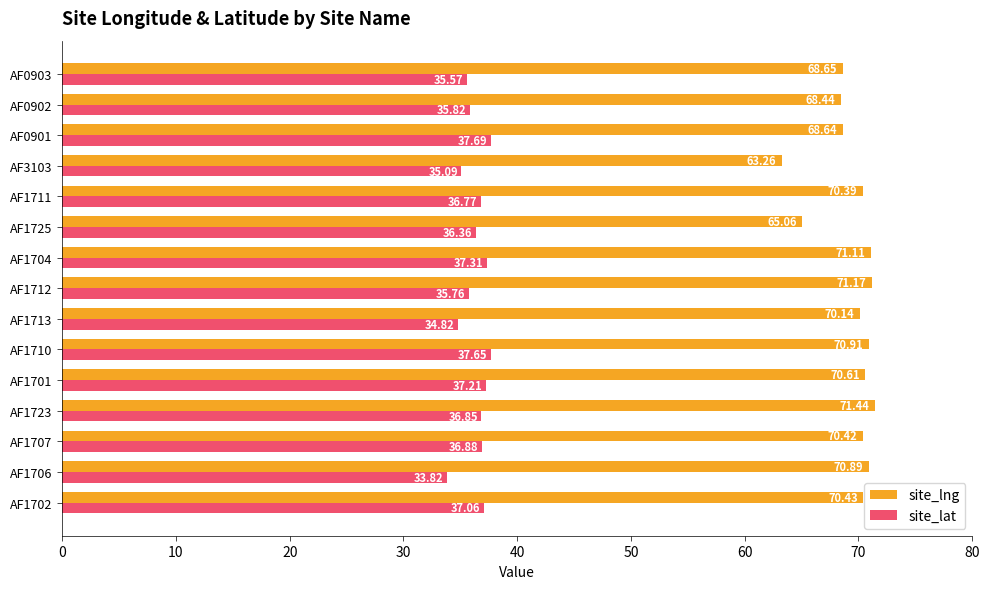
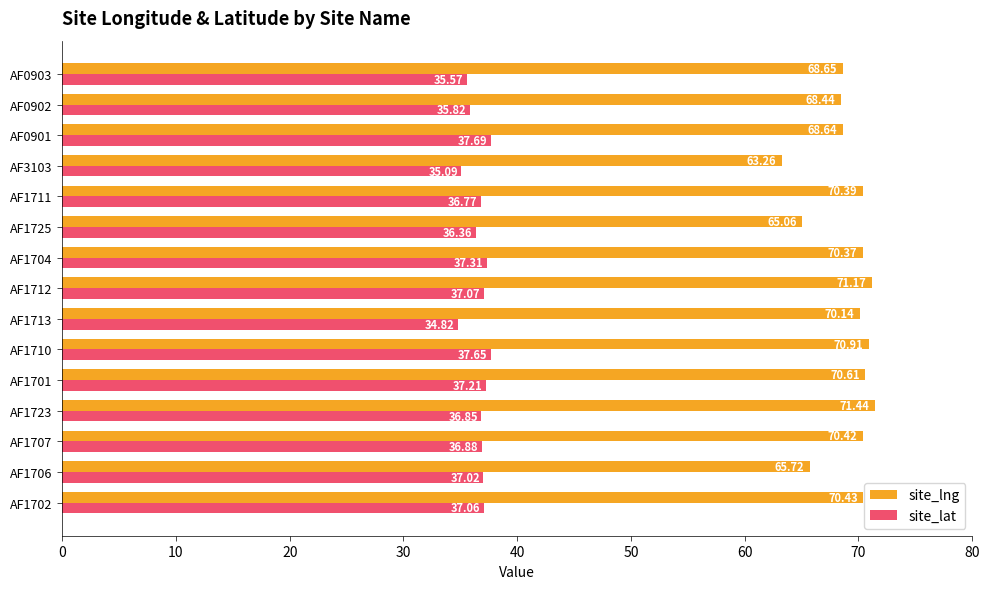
  {
    "site_lng": {
      "AF0903": 68.65,
      "AF0902": 68.44,
      "AF0901": 68.64,
      "AF3103": 63.26,
      "AF1711": 70.39,
      "AF1725": 65.06,
-     "AF1704": 71.11,
+     "AF1704": 70.37,
      "AF1712": 71.17,
      "AF1713": 70.14,
      "AF1710": 70.91,
      "AF1701": 70.61,
      "AF1723": 71.44,
      "AF1707": 70.42,
-     "AF1706": 70.89,
+     "AF1706": 65.72,
      "AF1702": 70.43
    },
    "site_lat": {
      "AF0903": 35.57,
      "AF0902": 35.82,
      "AF0901": 37.69,
      "AF3103": 35.09,
      "AF1711": 36.77,
      "AF1725": 36.36,
      "AF1704": 37.31,
-     "AF1712": 35.76,
+     "AF1712": 37.07,
      "AF1713": 34.82,
      "AF1710": 37.65,
      "AF1701": 37.21,
      "AF1723": 36.85,
      "AF1707": 36.88,
-     "AF1706": 33.82,
+     "AF1706": 37.02,
      "AF1702": 37.06
    }
  }
